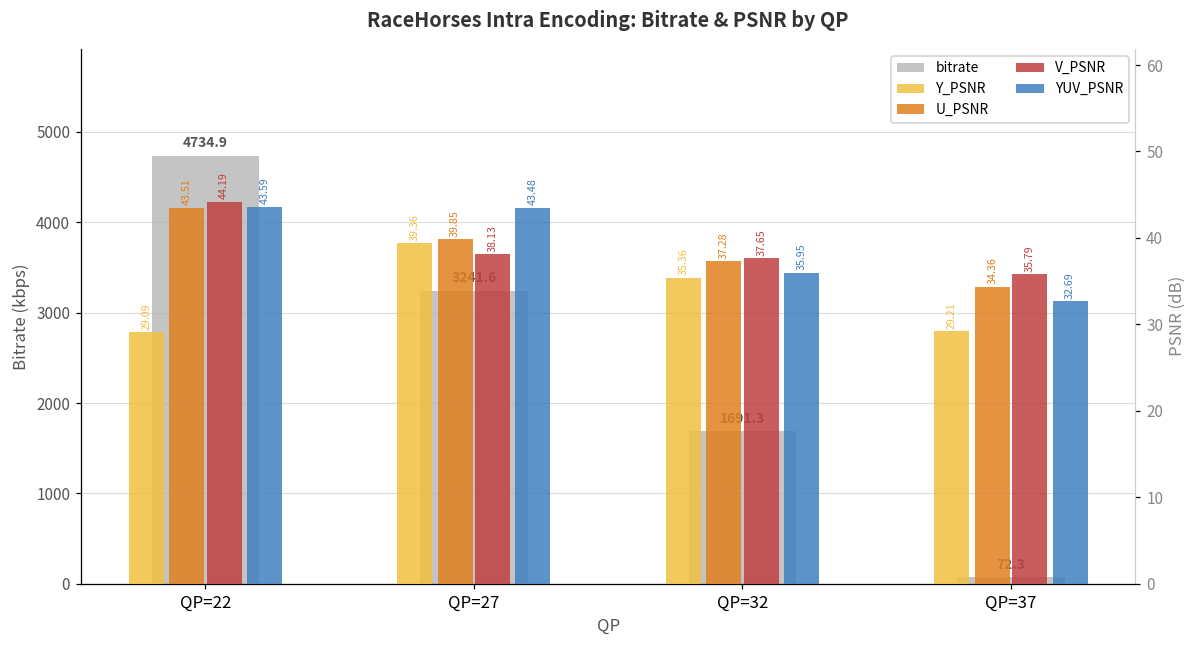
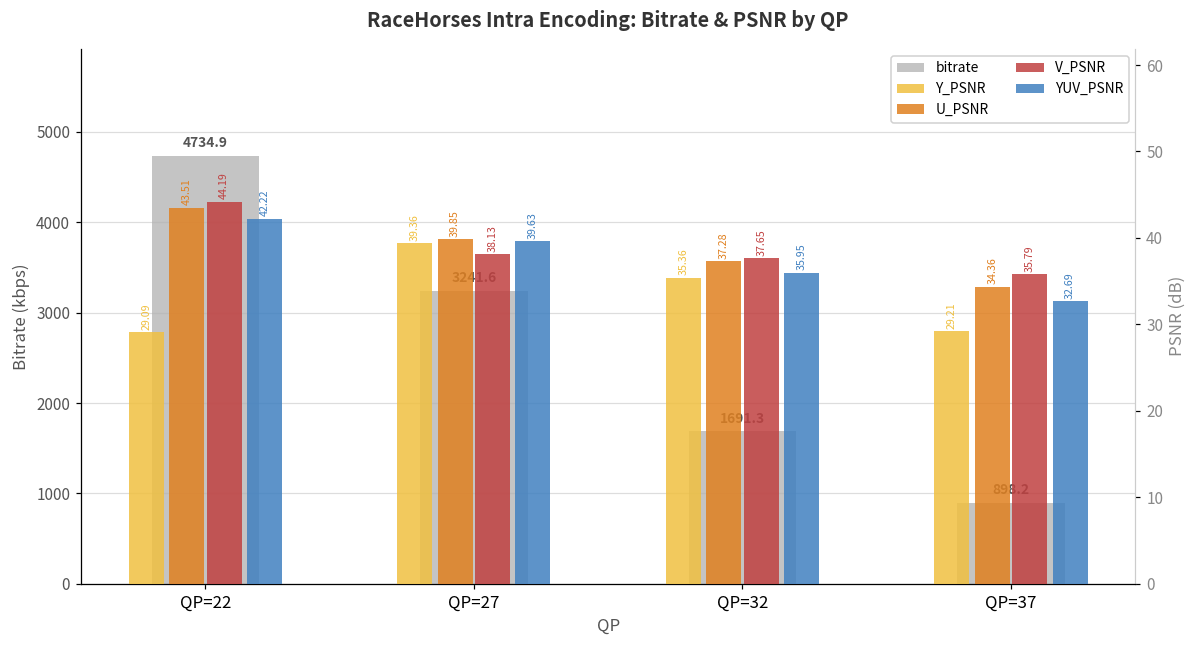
  {
    "bitrate": {
      "QP=22": 4734.9,
      "QP=27": 3241.6,
      "QP=32": 1691.3,
-     "QP=37": 72.3
+     "QP=37": 898.2
    },
    "Y_PSNR": {
      "QP=22": 29.09,
      "QP=27": 39.36,
      "QP=32": 35.36,
      "QP=37": 29.21
    },
    "U_PSNR": {
      "QP=22": 43.51,
      "QP=27": 39.85,
      "QP=32": 37.28,
      "QP=37": 34.36
    },
    "V_PSNR": {
      "QP=22": 44.19,
      "QP=27": 38.13,
      "QP=32": 37.65,
      "QP=37": 35.79
    },
    "YUV_PSNR": {
-     "QP=22": 43.59,
-     "QP=27": 43.48,
+     "QP=22": 42.22,
+     "QP=27": 39.63,
      "QP=32": 35.95,
      "QP=37": 32.69
    }
  }
